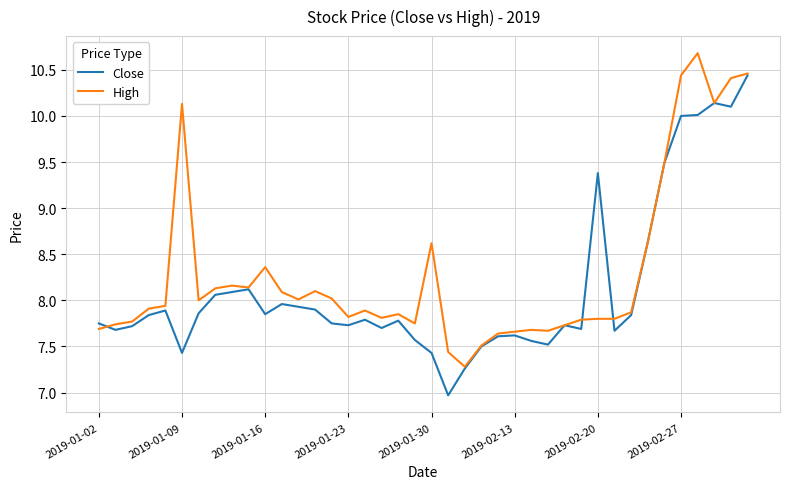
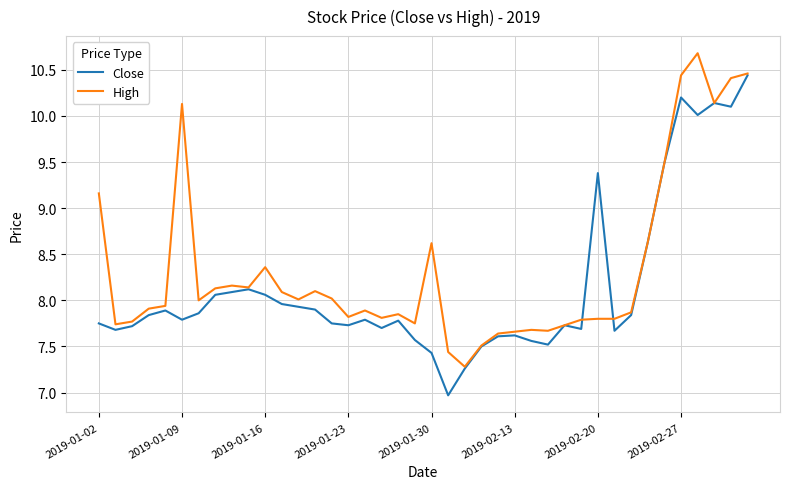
  {
    "Close": {
      "2019-01-02": 7.8,
-     "2019-01-09": 7.4,
-     "2019-01-16": 7.9,
+     "2019-01-09": 7.8,
+     "2019-01-16": 8.1,
      "2019-01-23": 7.7,
      "2019-01-30": 7.4,
      "2019-02-13": 7.6,
      "2019-02-20": 9.4,
-     "2019-02-27": 10.0
+     "2019-02-27": 10.2
    },
    "High": {
-     "2019-01-02": 7.7,
+     "2019-01-02": 9.2,
      "2019-01-09": 10.1,
      "2019-01-16": 8.4,
      "2019-01-23": 7.8,
      "2019-01-30": 8.6,
      "2019-02-13": 7.7,
      "2019-02-20": 7.8,
      "2019-02-27": 10.4
    }
  }
